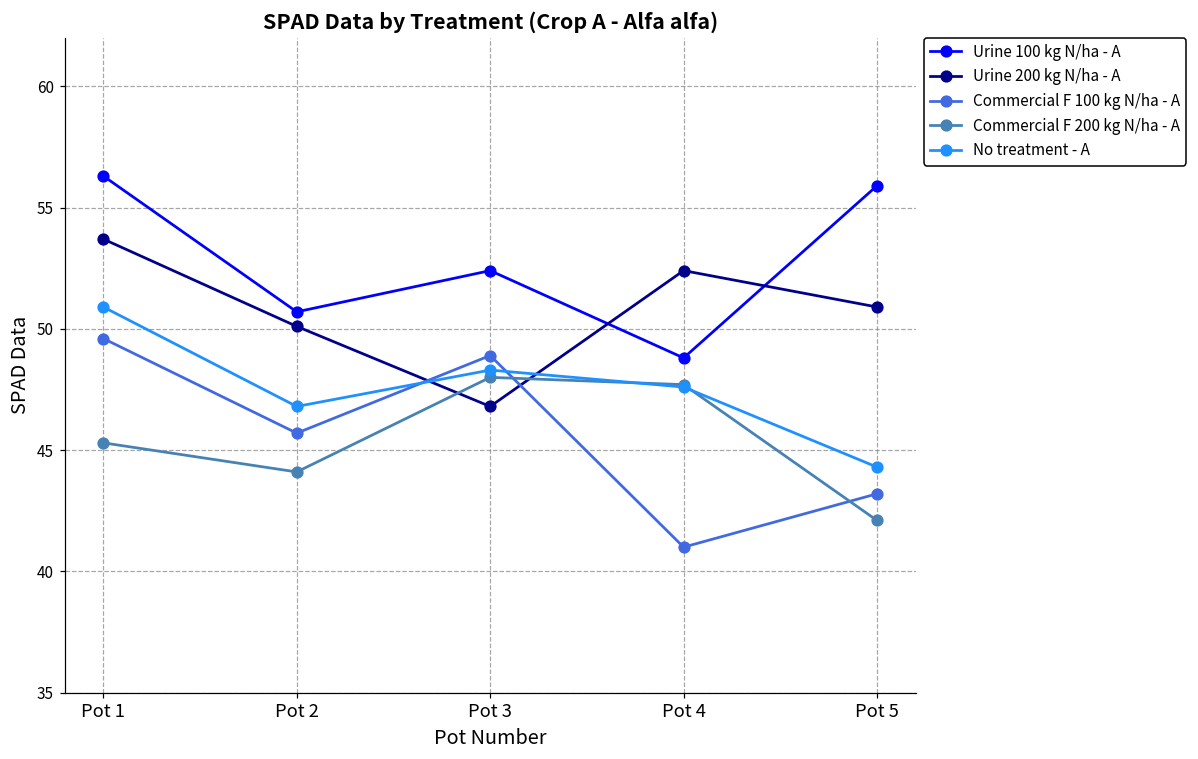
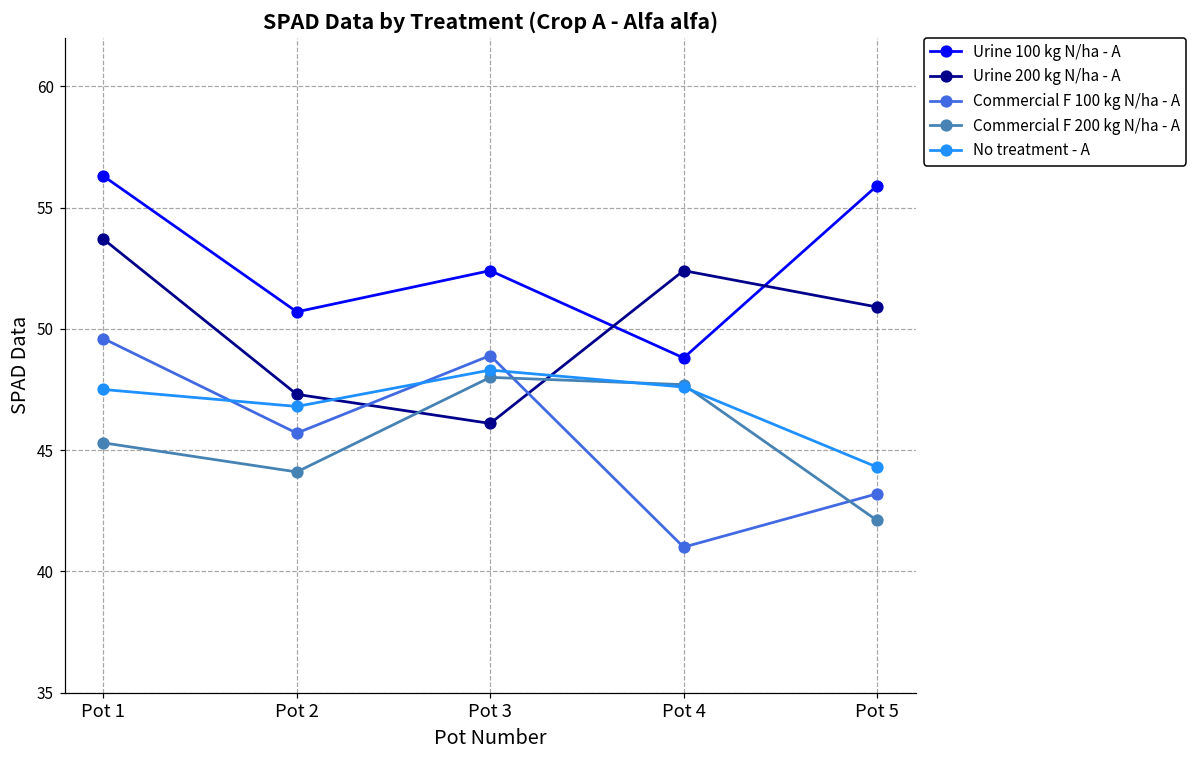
  {
    "Urine 100 kg N/ha - A": {
      "Pot 1": 56.3,
      "Pot 2": 50.7,
      "Pot 3": 52.4,
      "Pot 4": 48.8,
      "Pot 5": 55.9
    },
    "Urine 200 kg N/ha - A": {
      "Pot 1": 53.7,
-     "Pot 2": 50.1,
-     "Pot 3": 46.8,
+     "Pot 2": 47.3,
+     "Pot 3": 46.1,
      "Pot 4": 52.4,
      "Pot 5": 50.9
    },
    "No treatment - A": {
-     "Pot 1": 50.9,
+     "Pot 1": 47.5,
      "Pot 2": 46.8,
      "Pot 3": 48.3,
      "Pot 5": 44.3
    }
  }
